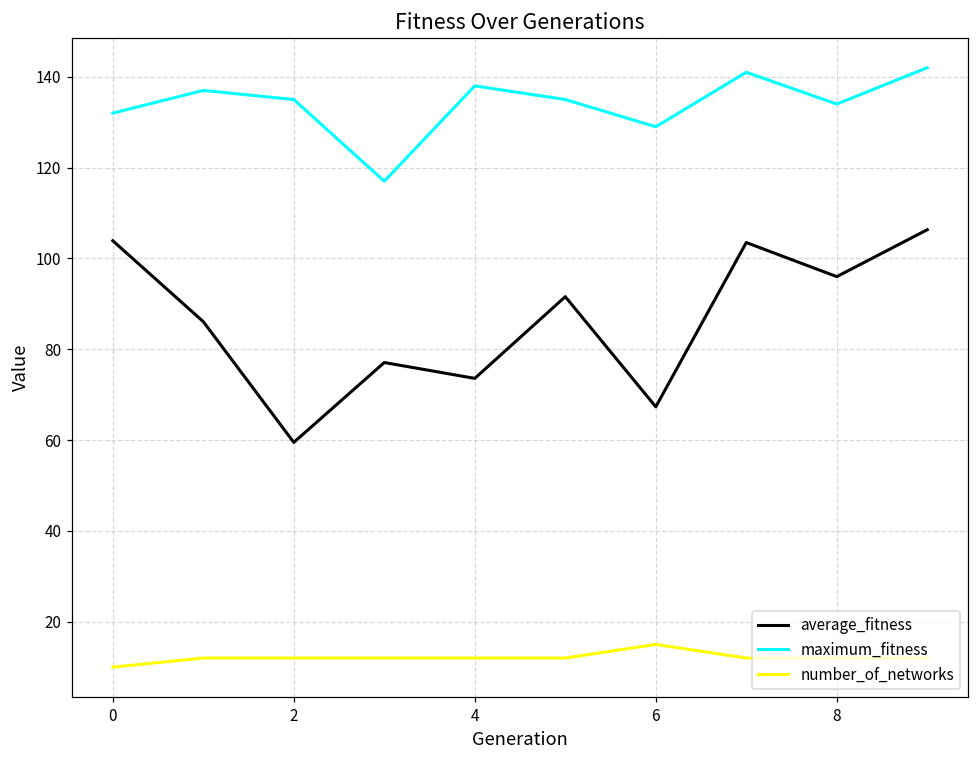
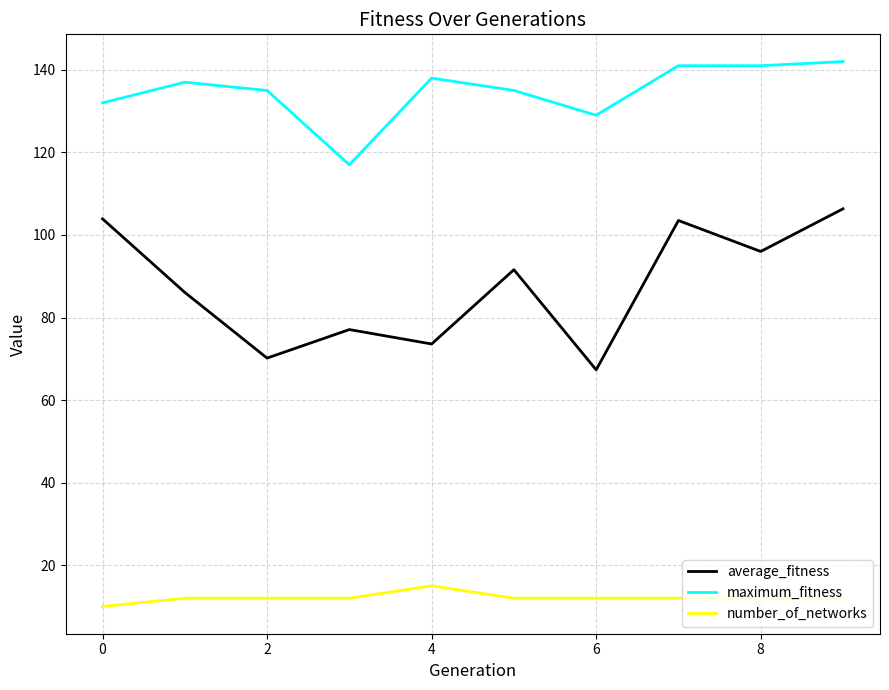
  {
    "average_fitness": {
      "0": 104,
-     "2": 59,
+     "2": 70,
      "4": 74,
      "6": 67,
      "8": 96
    },
    "maximum_fitness": {
      "0": 132,
      "2": 135,
      "4": 138,
      "6": 129,
-     "8": 134
+     "8": 141
    },
    "number_of_networks": {
      "0": 10,
      "2": 12,
-     "4": 12,
-     "6": 15
+     "4": 15,
+     "6": 12
    }
  }
